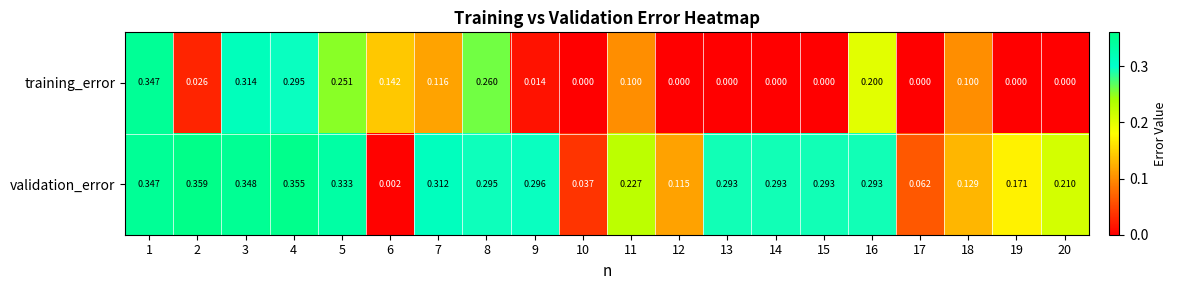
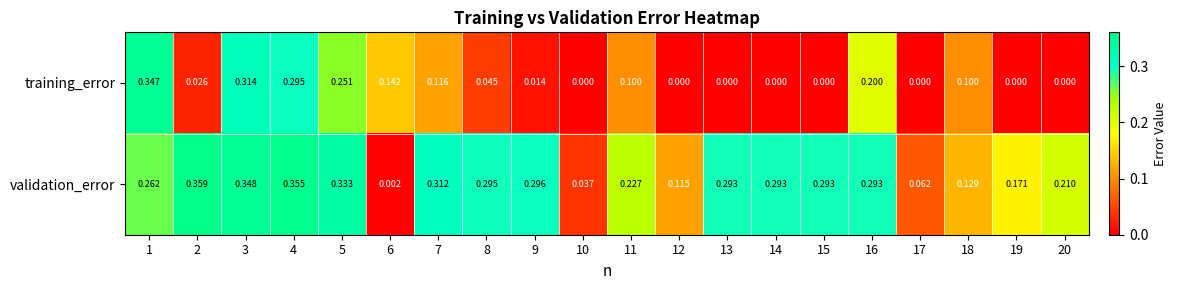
  {
    "training_error": {
      "1": 0.347,
      "2": 0.026,
      "3": 0.314,
      "4": 0.295,
      "5": 0.251,
      "6": 0.142,
      "7": 0.116,
-     "8": 0.260,
+     "8": 0.045,
      "9": 0.014,
      "10": 0.000,
      "11": 0.100,
      "12": 0.000,
      "13": 0.000,
      "14": 0.000,
      "15": 0.000,
      "16": 0.200,
      "17": 0.000,
      "18": 0.100,
      "19": 0.000,
      "20": 0.000
    },
    "validation_error": {
-     "1": 0.347,
+     "1": 0.262,
      "2": 0.359,
      "3": 0.348,
      "4": 0.355,
      "5": 0.333,
      "6": 0.002,
      "7": 0.312,
      "8": 0.295,
      "9": 0.296,
      "10": 0.037,
      "11": 0.227,
      "12": 0.115,
      "13": 0.293,
      "14": 0.293,
      "15": 0.293,
      "16": 0.293,
      "17": 0.062,
      "18": 0.129,
      "19": 0.171,
      "20": 0.210
    }
  }
